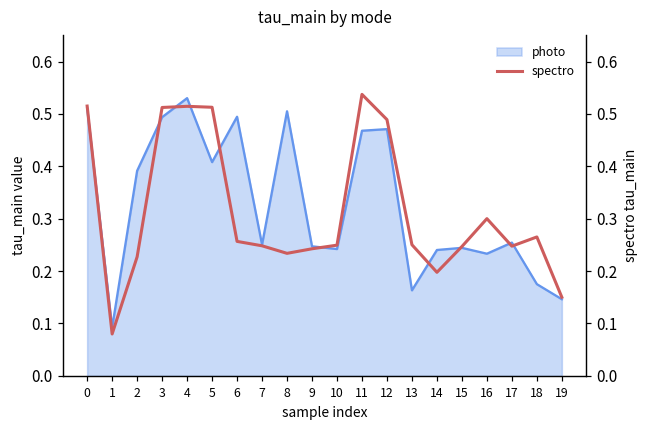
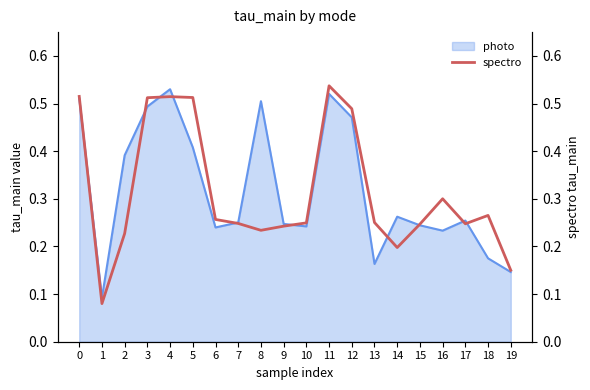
  {
    "photo": {
      "0": 0.51,
      "1": 0.09,
      "2": 0.39,
      "3": 0.49,
      "4": 0.53,
      "5": 0.41,
-     "6": 0.49,
+     "6": 0.24,
      "7": 0.25,
      "8": 0.51,
      "9": 0.25,
      "10": 0.24,
-     "11": 0.47,
+     "11": 0.52,
      "12": 0.47,
      "13": 0.16,
-     "14": 0.24,
+     "14": 0.26,
      "15": 0.24,
      "16": 0.23,
      "17": 0.25,
      "18": 0.18,
      "19": 0.15
    },
    "spectro": {
      "0": 0.52,
      "1": 0.08,
      "2": 0.23,
      "3": 0.51,
      "4": 0.51,
      "5": 0.51,
      "6": 0.26,
      "7": 0.25,
      "8": 0.23,
      "9": 0.24,
      "10": 0.25,
      "11": 0.54,
      "12": 0.49,
      "13": 0.25,
      "14": 0.20,
      "15": 0.25,
      "16": 0.30,
      "17": 0.25,
      "18": 0.27,
      "19": 0.15
    }
  }
